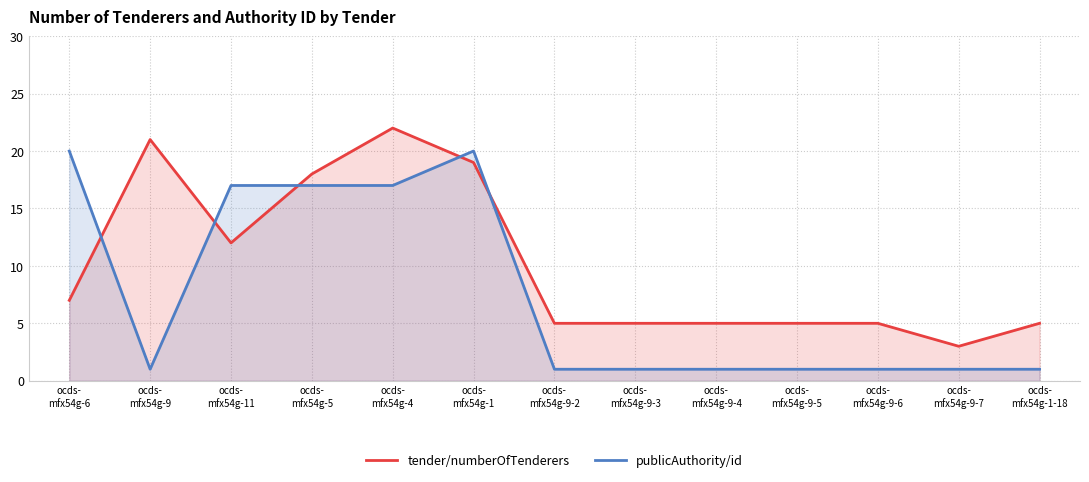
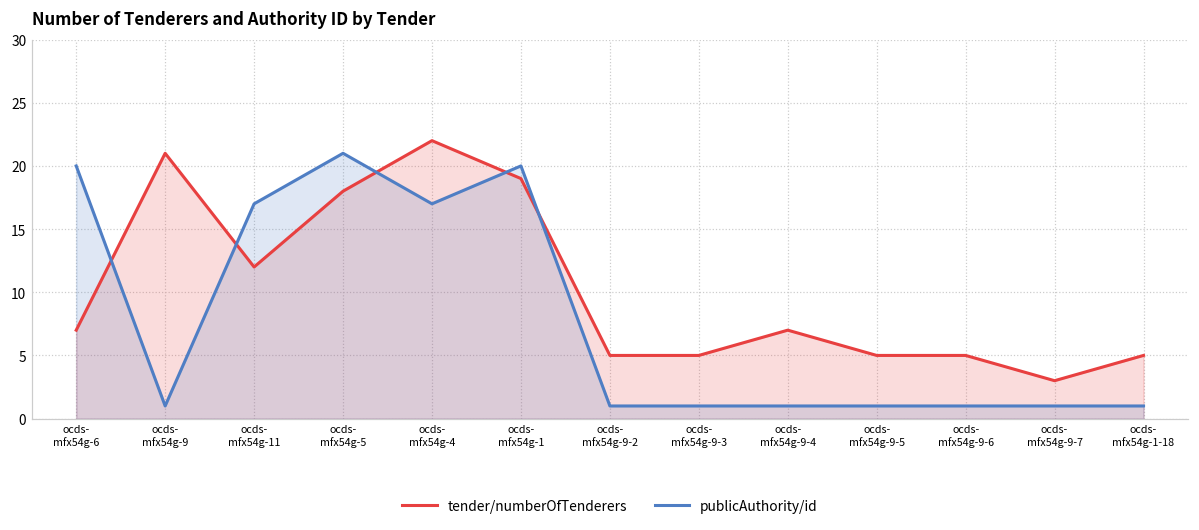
  {
    "tender/numberOfTenderers": {
      "ocds- mfx54g-6": 7,
      "ocds- mfx54g-9": 21,
      "ocds- mfx54g-11": 12,
      "ocds- mfx54g-5": 18,
      "ocds- mfx54g-4": 22,
      "ocds- mfx54g-1": 19,
      "ocds- mfx54g-9-2": 5,
      "ocds- mfx54g-9-3": 5,
-     "ocds- mfx54g-9-4": 5,
+     "ocds- mfx54g-9-4": 7,
      "ocds- mfx54g-9-5": 5,
      "ocds- mfx54g-9-6": 5,
      "ocds- mfx54g-9-7": 3,
      "ocds- mfx54g-1-18": 5
    },
    "publicAuthority/id": {
      "ocds- mfx54g-6": 20,
      "ocds- mfx54g-9": 1,
      "ocds- mfx54g-11": 17,
-     "ocds- mfx54g-5": 17,
+     "ocds- mfx54g-5": 21,
      "ocds- mfx54g-4": 17,
      "ocds- mfx54g-1": 20,
      "ocds- mfx54g-9-2": 1,
      "ocds- mfx54g-9-3": 1,
      "ocds- mfx54g-9-4": 1,
      "ocds- mfx54g-9-5": 1,
      "ocds- mfx54g-9-6": 1,
      "ocds- mfx54g-9-7": 1,
      "ocds- mfx54g-1-18": 1
    }
  }
